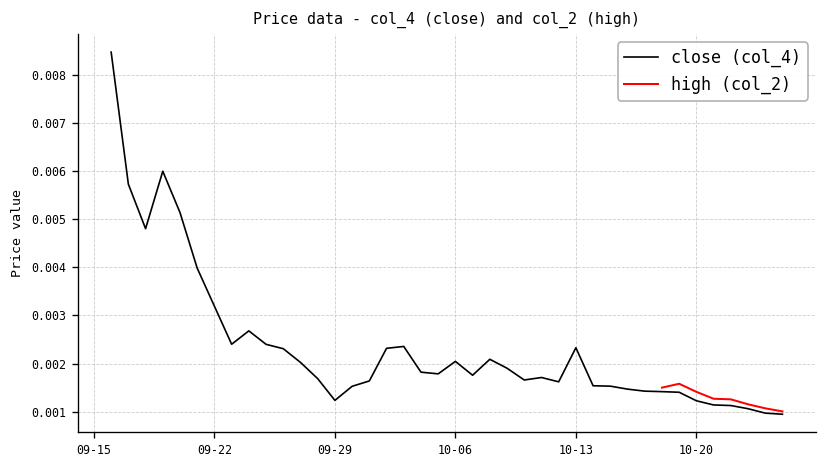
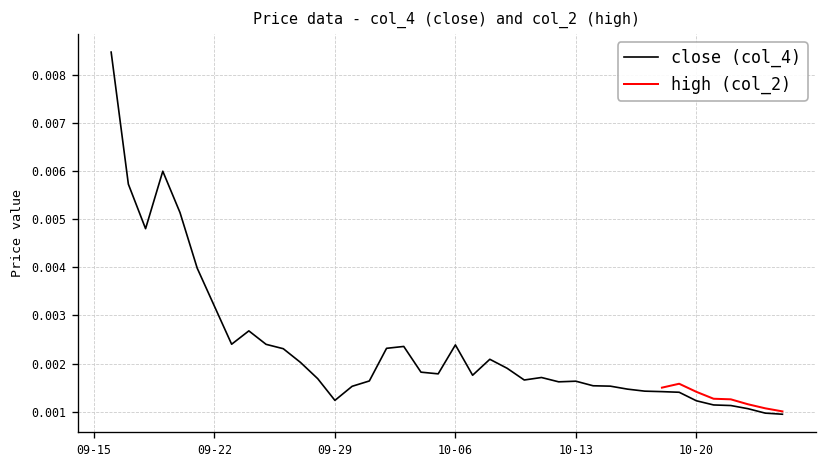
  {
    "close (col_4)": {
      "09-22": 0.0032,
      "09-29": 0.0012,
-     "10-06": 0.0020,
-     "10-13": 0.0023,
+     "10-06": 0.0024,
+     "10-13": 0.0016,
      "10-20": 0.0012
    },
    "high (col_2)": {
      "10-20": 0.0014
    }
  }
